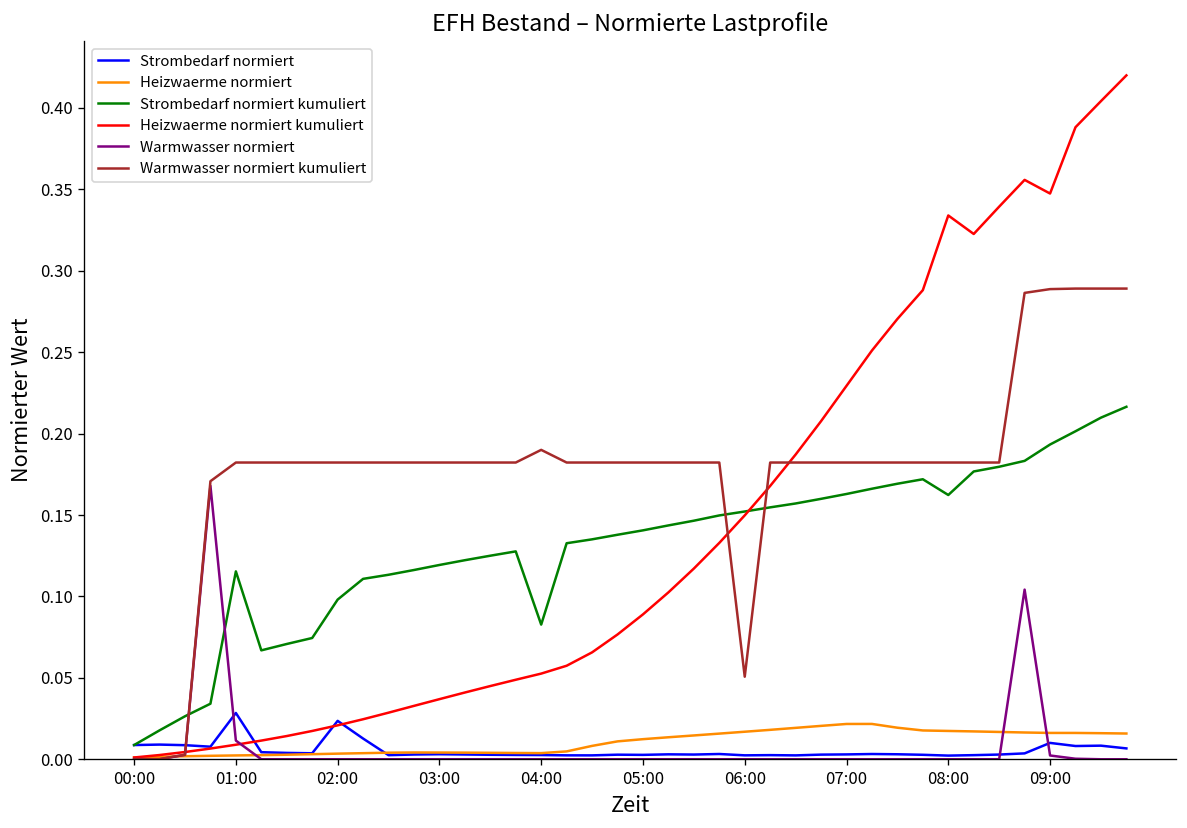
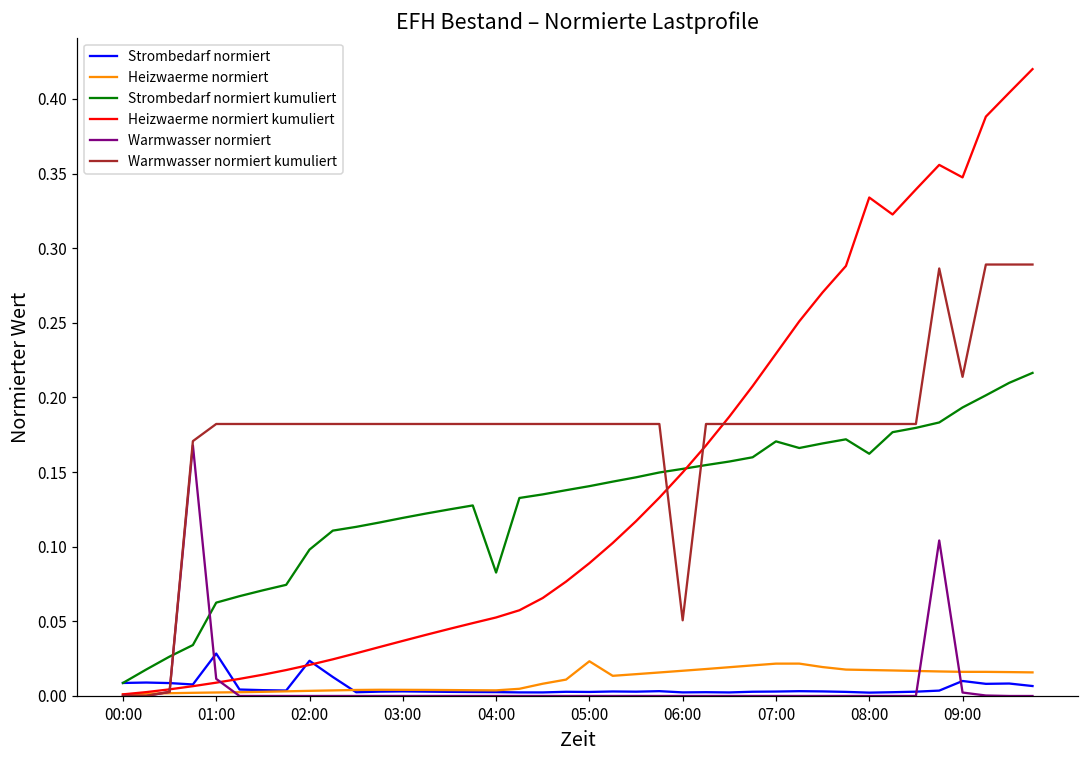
  {
    "Strombedarf normiert": {
      "01:00": 0.028,
      "02:00": 0.024,
      "05:00": 0.003,
      "06:00": 0.002,
      "07:00": 0.003,
      "08:00": 0.002,
      "09:00": 0.010
    },
    "Heizwaerme normiert": {
      "01:00": 0.002,
      "02:00": 0.003,
-     "05:00": 0.012,
+     "05:00": 0.023,
      "06:00": 0.017,
      "07:00": 0.022,
      "08:00": 0.017,
      "09:00": 0.016
    },
    "Strombedarf normiert kumuliert": {
-     "01:00": 0.115,
+     "01:00": 0.063,
      "02:00": 0.098,
      "03:00": 0.119,
      "04:00": 0.083,
      "05:00": 0.141,
      "06:00": 0.152,
-     "07:00": 0.163,
+     "07:00": 0.171,
      "08:00": 0.162,
      "09:00": 0.193
    },
    "Heizwaerme normiert kumuliert": {
      "01:00": 0.009,
      "02:00": 0.021,
      "03:00": 0.037,
      "04:00": 0.053,
      "05:00": 0.089,
      "06:00": 0.150,
      "07:00": 0.229,
      "08:00": 0.334,
      "09:00": 0.347
    },
    "Warmwasser normiert": {
      "01:00": 0.011,
      "02:00": 0.000,
      "03:00": 0.000,
      "04:00": 0.000,
      "05:00": 0.000,
      "06:00": 0.000,
      "07:00": 0.000,
      "08:00": 0.000,
      "09:00": 0.002
    },
    "Warmwasser normiert kumuliert": {
      "01:00": 0.182,
      "02:00": 0.182,
      "03:00": 0.182,
-     "04:00": 0.190,
+     "04:00": 0.182,
      "05:00": 0.182,
      "06:00": 0.051,
      "07:00": 0.182,
      "08:00": 0.182,
-     "09:00": 0.289
+     "09:00": 0.214
    }
  }
